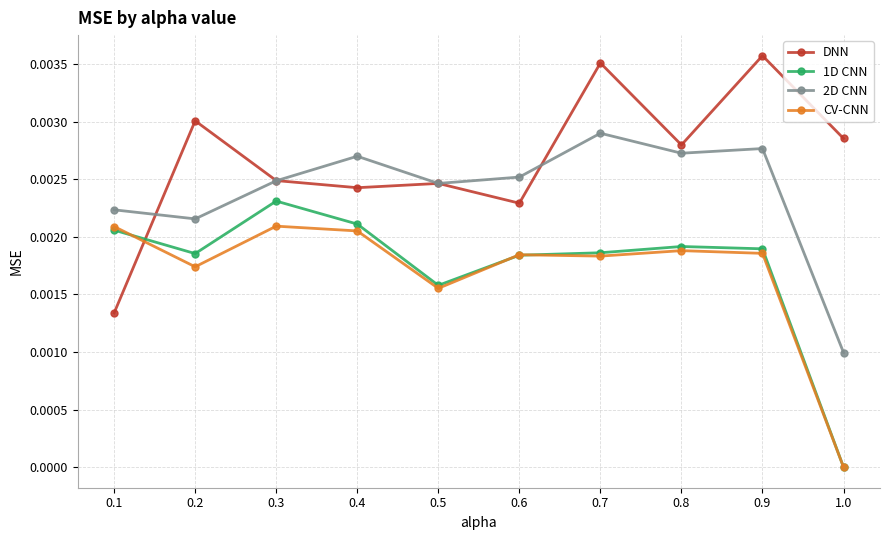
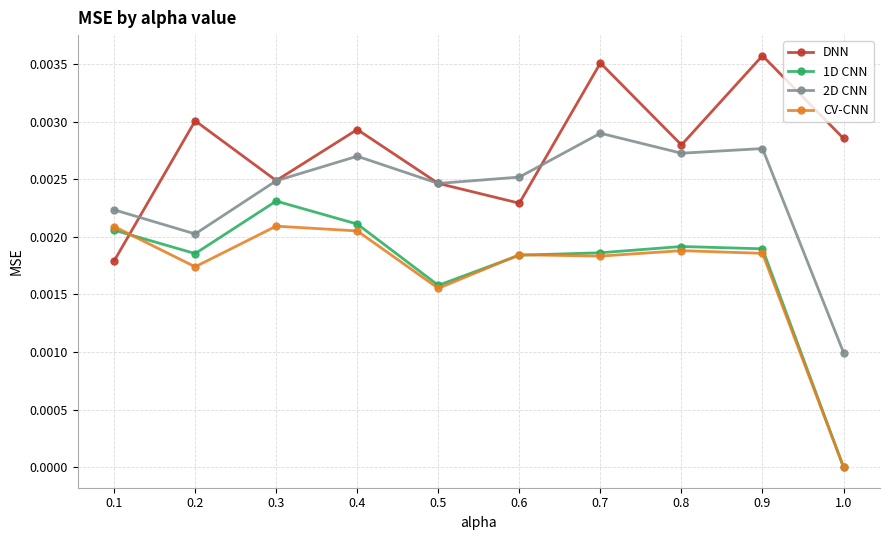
  {
    "DNN": {
-     "0.1": 0.00134,
+     "0.1": 0.00179,
      "0.2": 0.00301,
-     "0.4": 0.00243,
+     "0.4": 0.00293,
      "0.6": 0.00229,
      "0.7": 0.00351,
      "0.8": 0.00280,
      "0.9": 0.00357,
      "1.0": 0.00285
    },
    "1D CNN": {
      "0.1": 0.00206,
      "0.2": 0.00185,
      "0.3": 0.00231,
      "0.4": 0.00211,
      "0.5": 0.00158,
      "0.7": 0.00186,
      "0.8": 0.00192,
      "0.9": 0.00190
    },
    "2D CNN": {
      "0.1": 0.00223,
-     "0.2": 0.00216,
+     "0.2": 0.00202,
      "0.4": 0.00270,
      "0.6": 0.00252,
      "0.7": 0.00290,
      "0.8": 0.00272,
      "0.9": 0.00277,
      "1.0": 0.00099
    },
    "CV-CNN": {
      "0.1": 0.00209,
      "0.2": 0.00174,
      "0.3": 0.00209,
      "0.4": 0.00205,
      "0.5": 0.00155,
      "0.7": 0.00183,
      "0.8": 0.00188,
      "0.9": 0.00186
    }
  }
